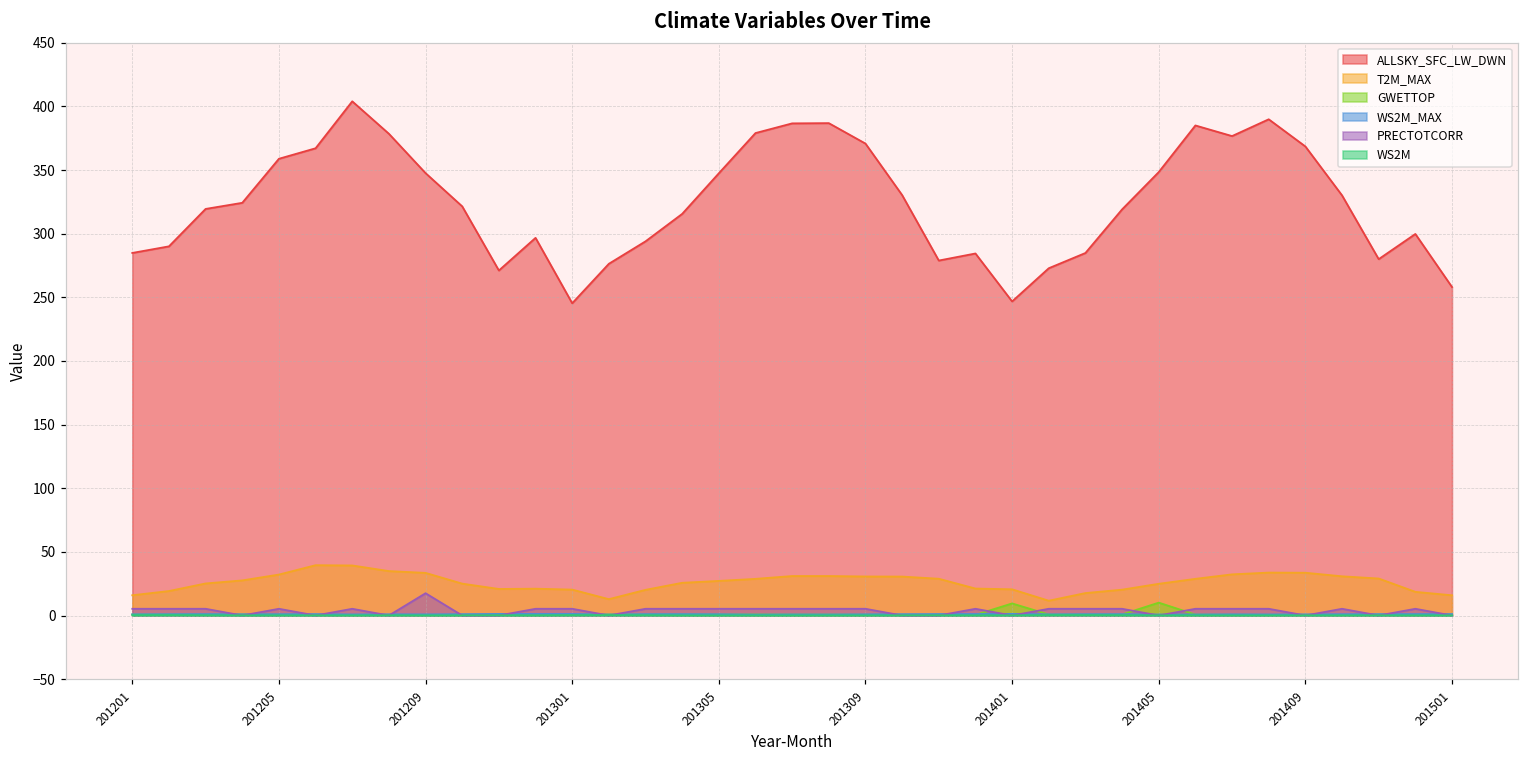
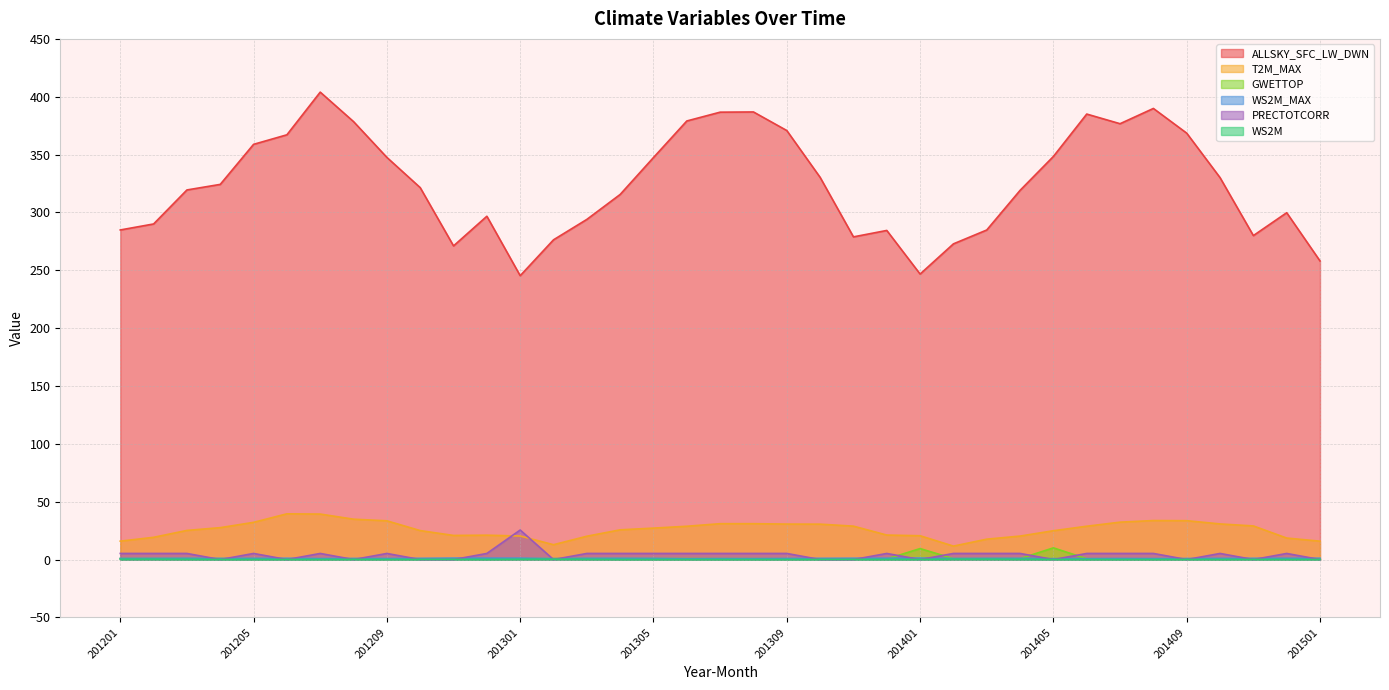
  {
    "ALLSKY_SFC_LW_DWN": {
      "201201": 285,
      "201205": 359,
      "201209": 348,
      "201301": 245,
      "201305": 347,
      "201309": 371,
      "201401": 247,
      "201405": 348,
      "201409": 369,
      "201501": 258
    },
    "T2M_MAX": {
      "201201": 16,
      "201205": 32,
      "201209": 33,
      "201301": 20,
      "201305": 27,
      "201309": 31,
      "201401": 21,
      "201405": 25,
      "201409": 34,
      "201501": 16
    },
    "GWETTOP": {
      "201401": 9,
      "201405": 10
    },
    "PRECTOTCORR": {
      "201201": 5,
      "201205": 5,
-     "201209": 18,
-     "201301": 5,
+     "201209": 5,
+     "201301": 26,
      "201305": 5,
      "201309": 5
    }
  }
